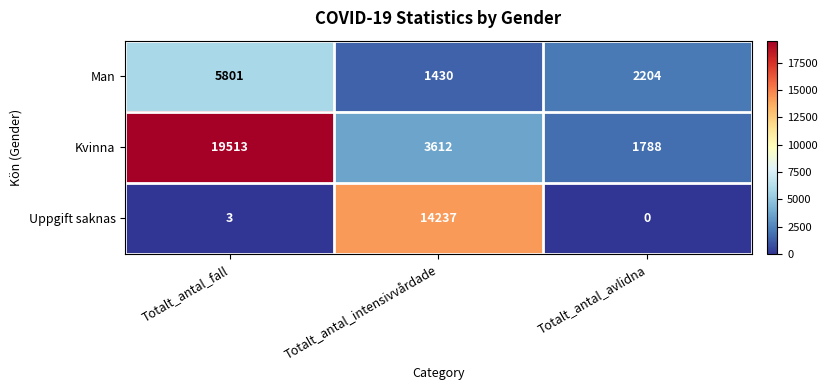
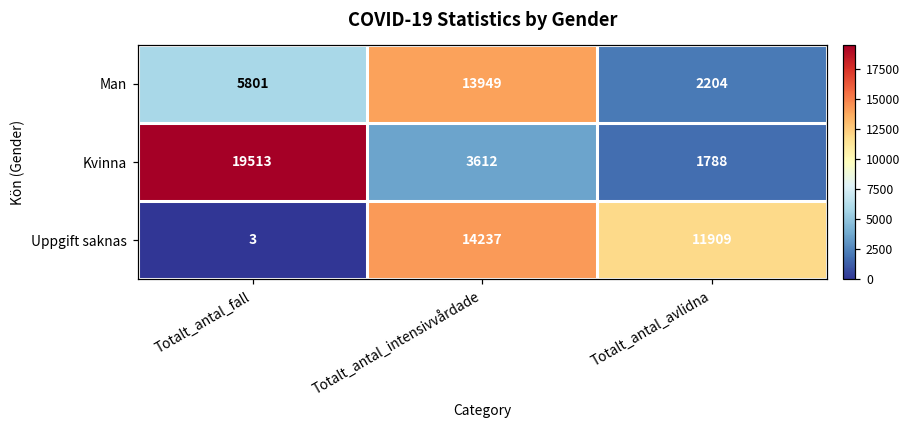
  {
    "Man": {
      "Totalt_antal_fall": 5801,
-     "Totalt_antal_intensivvårdade": 1430,
+     "Totalt_antal_intensivvårdade": 13949,
      "Totalt_antal_avlidna": 2204
    },
    "Kvinna": {
      "Totalt_antal_fall": 19513,
      "Totalt_antal_intensivvårdade": 3612,
      "Totalt_antal_avlidna": 1788
    },
    "Uppgift saknas": {
      "Totalt_antal_fall": 3,
      "Totalt_antal_intensivvårdade": 14237,
-     "Totalt_antal_avlidna": 0
+     "Totalt_antal_avlidna": 11909
    }
  }
